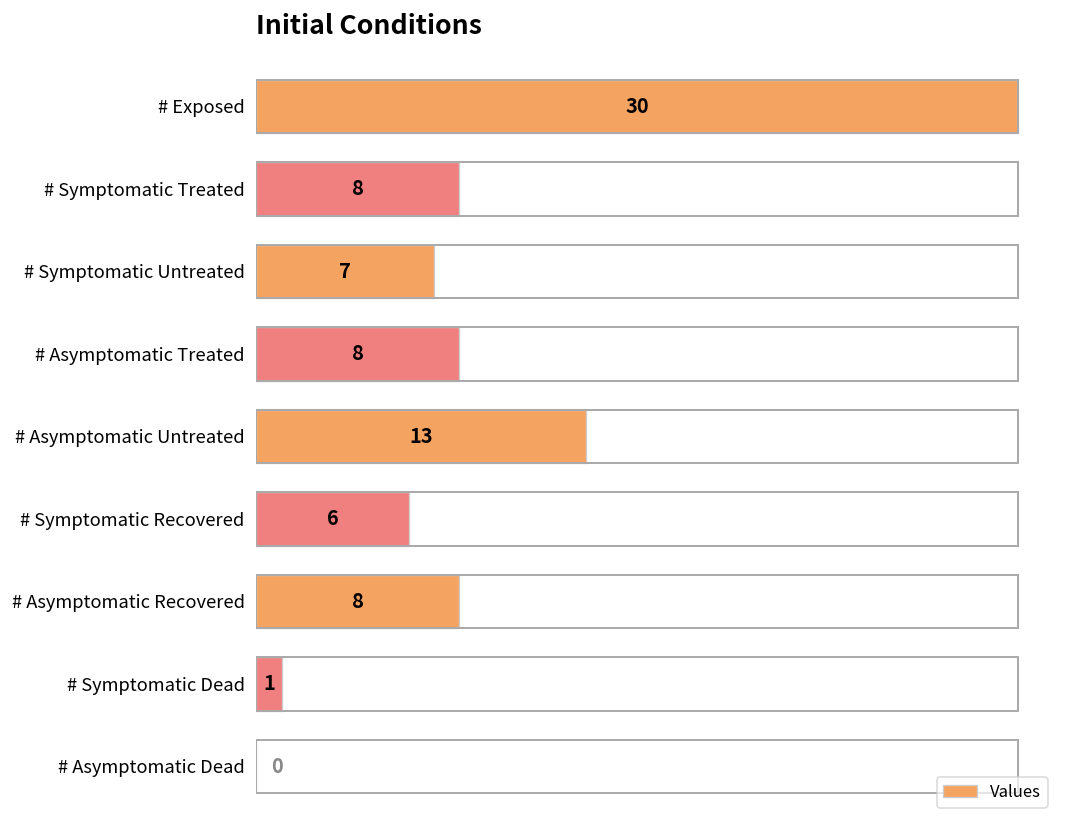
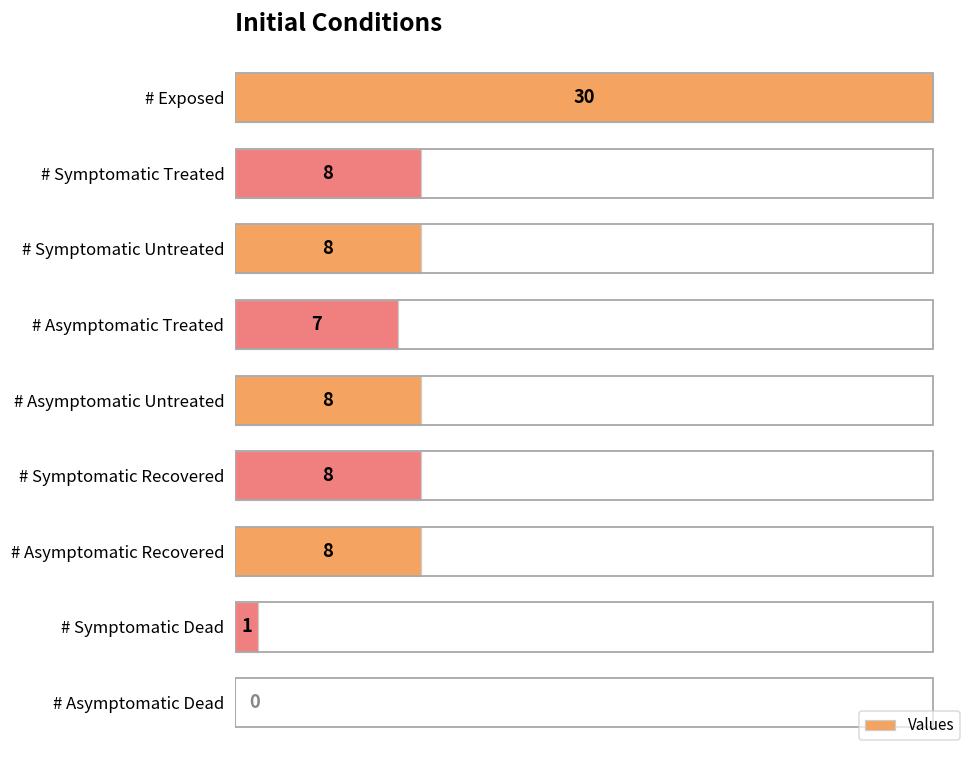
  {
    "# Exposed": 30,
    "# Symptomatic Treated": 8,
-   "# Symptomatic Untreated": 7,
-   "# Asymptomatic Treated": 8,
-   "# Asymptomatic Untreated": 13,
-   "# Symptomatic Recovered": 6,
+   "# Symptomatic Untreated": 8,
+   "# Asymptomatic Treated": 7,
+   "# Asymptomatic Untreated": 8,
+   "# Symptomatic Recovered": 8,
    "# Asymptomatic Recovered": 8,
    "# Symptomatic Dead": 1,
    "# Asymptomatic Dead": 0
  }
